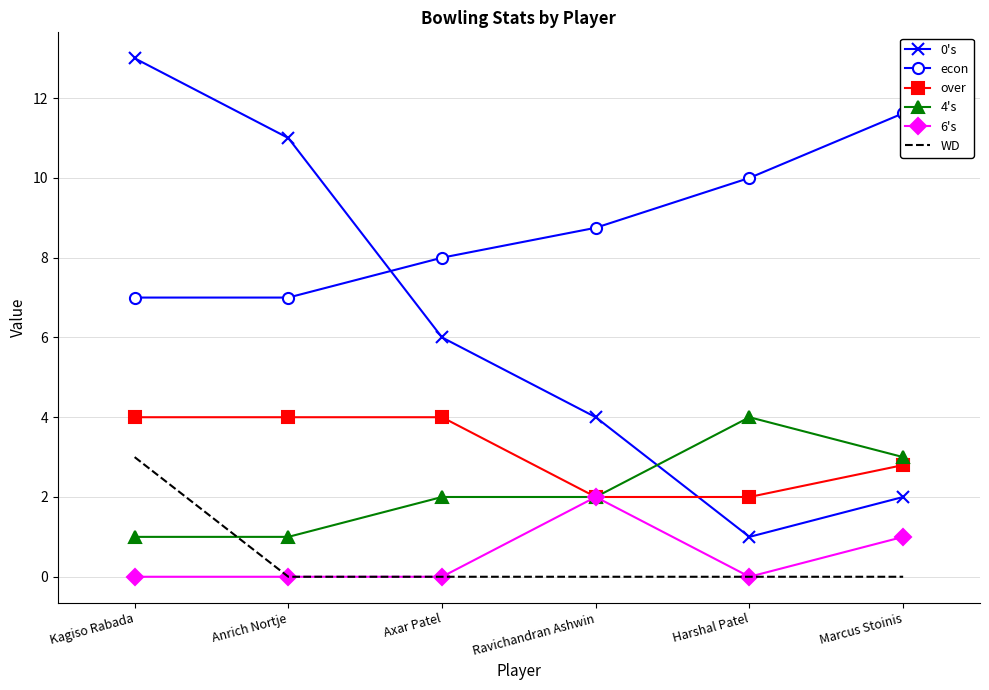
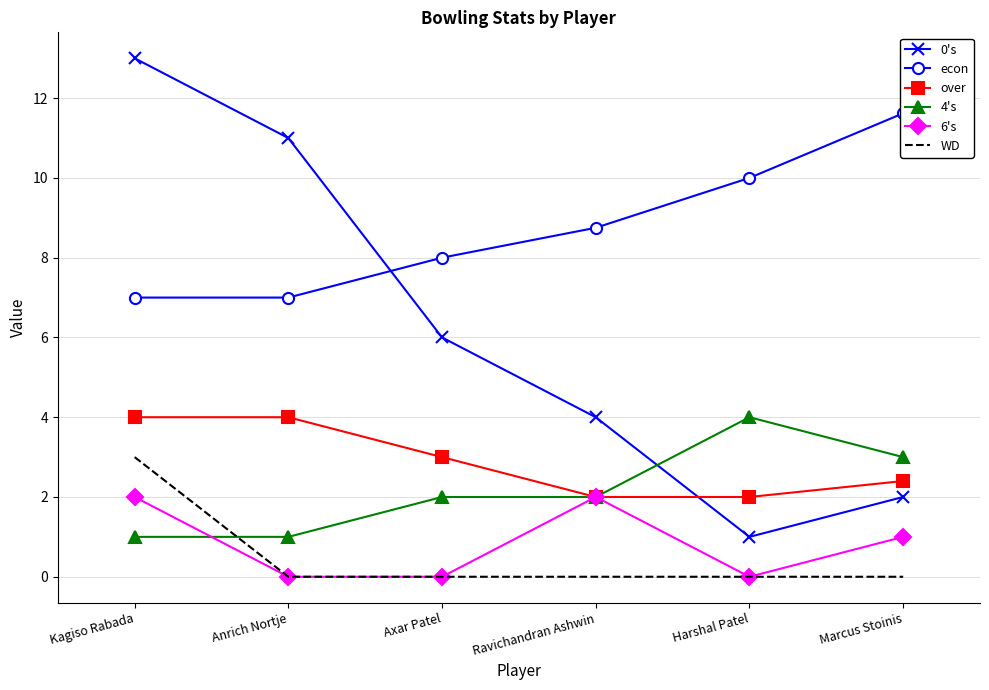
  {
    "over": {
      "Kagiso Rabada": 4.0,
      "Anrich Nortje": 4.0,
-     "Axar Patel": 4,
+     "Axar Patel": 3,
      "Harshal Patel": 2.0,
-     "Marcus Stoinis": 2.8
+     "Marcus Stoinis": 2.4
    },
    "4's": {
      "Kagiso Rabada": 1.0,
      "Anrich Nortje": 1.0,
      "Axar Patel": 2.0,
      "Harshal Patel": 4.0,
      "Marcus Stoinis": 3.0
    },
    "6's": {
-     "Kagiso Rabada": 0,
+     "Kagiso Rabada": 2,
      "Marcus Stoinis": 1
    },
    "WD": {
      "Kagiso Rabada": 3.0,
      "Ravichandran Ashwin": 0.0,
      "Marcus Stoinis": 0.0
    }
  }
